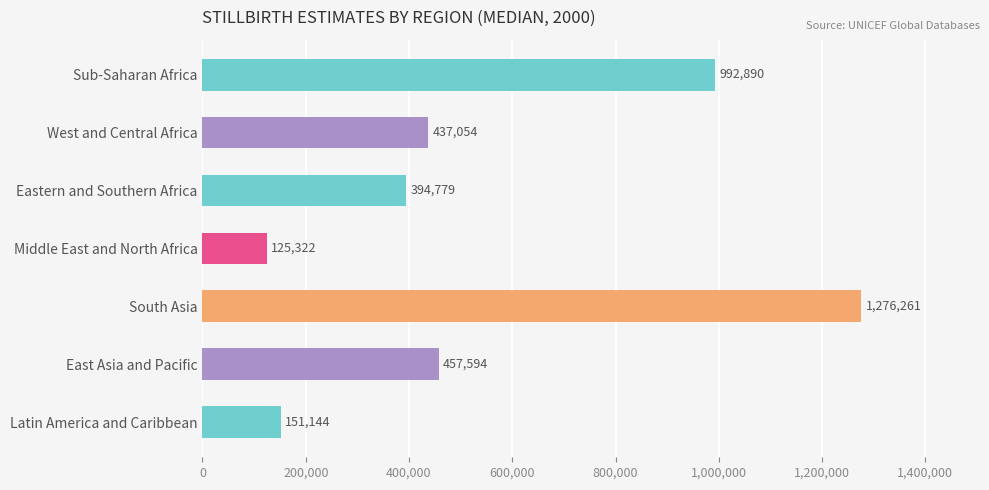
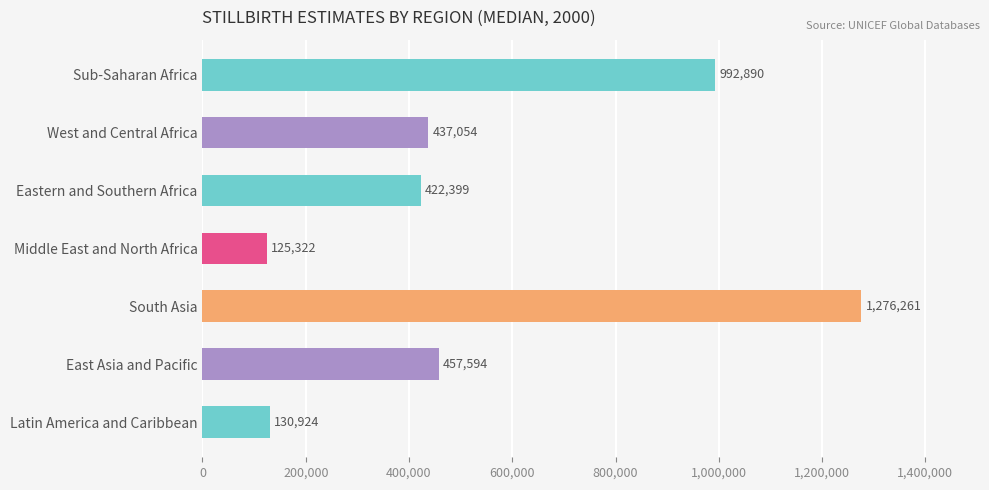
  {
    "Sub-Saharan Africa": "992,890",
    "West and Central Africa": "437,054",
-   "Eastern and Southern Africa": "394,779",
+   "Eastern and Southern Africa": "422,399",
    "Middle East and North Africa": "125,322",
    "South Asia": "1,276,261",
    "East Asia and Pacific": "457,594",
-   "Latin America and Caribbean": "151,144"
+   "Latin America and Caribbean": "130,924"
  }
